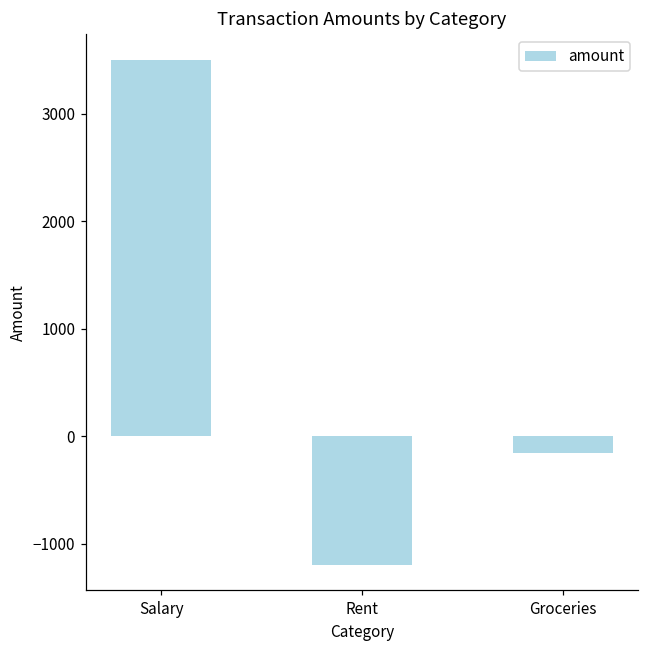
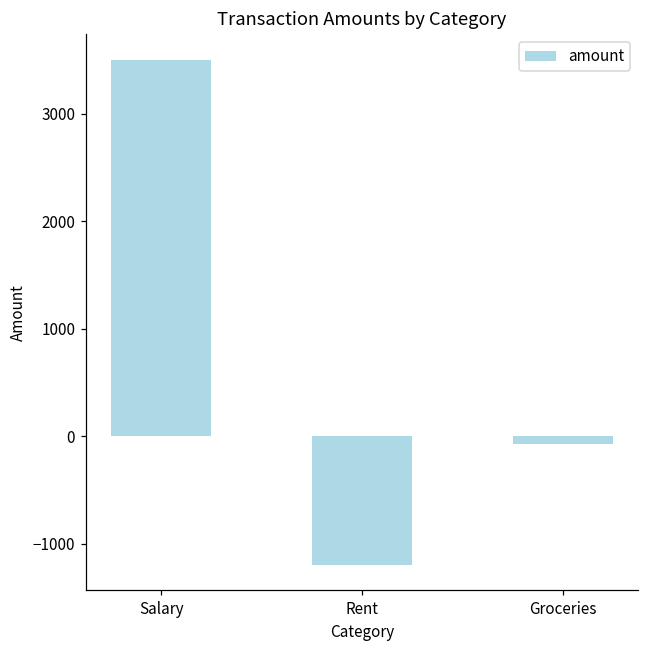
  {
    "Salary": 3500,
    "Rent": -1200,
-   "Groceries": -200
+   "Groceries": -100
  }
